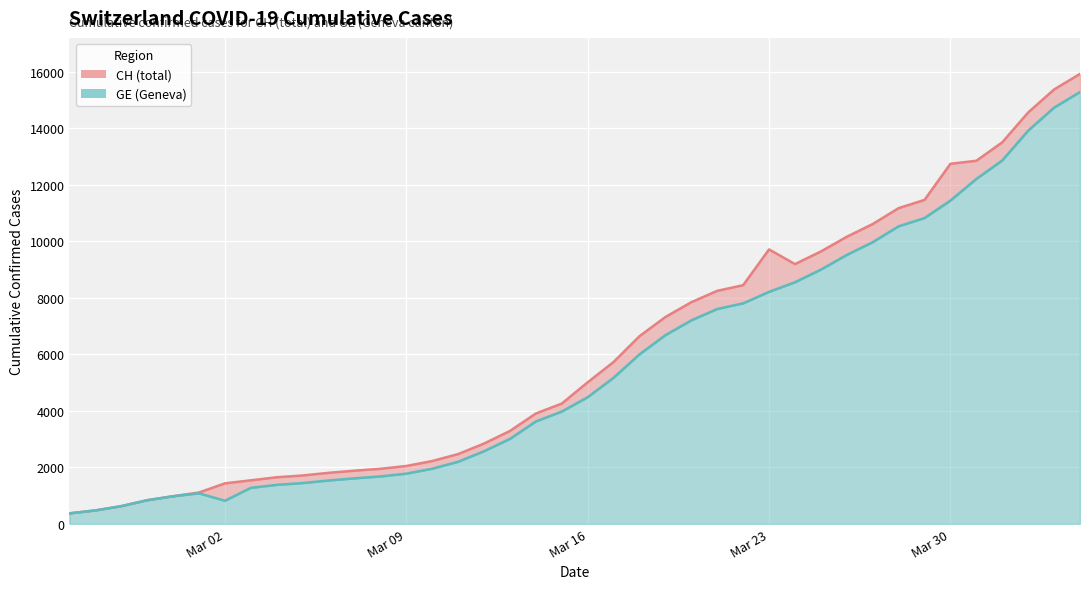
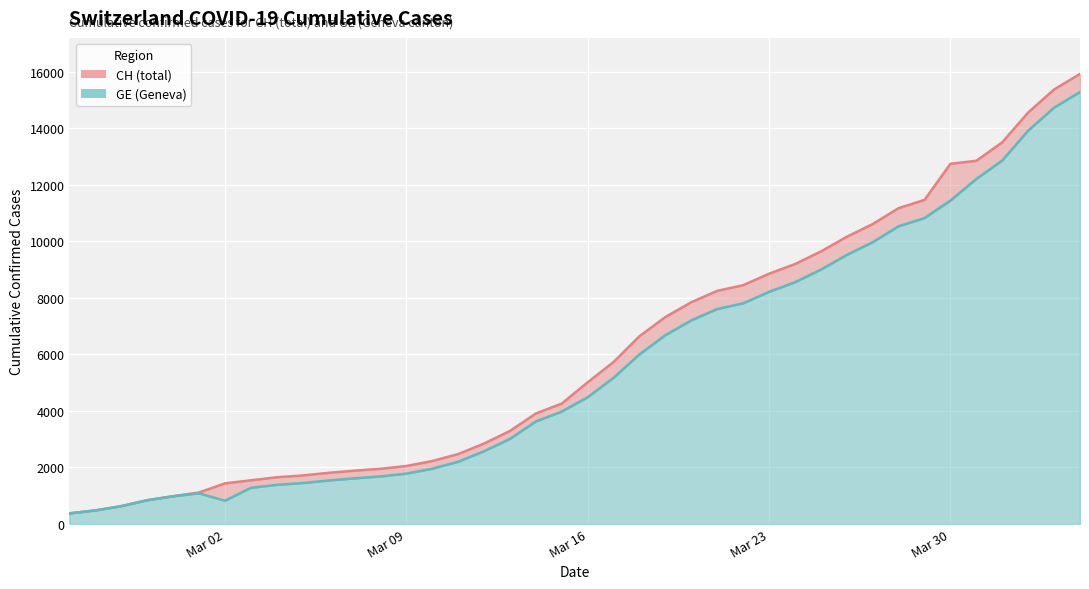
  {
    "CH (total)": {
      "Mar 02": 1400,
      "Mar 09": 2100,
      "Mar 16": 5000,
-     "Mar 23": 9700,
+     "Mar 23": 8900,
      "Mar 30": 12700
    },
    "GE (Geneva)": {
      "Mar 02": 800,
      "Mar 09": 1800,
      "Mar 16": 4500,
      "Mar 23": 8200,
      "Mar 30": 11400
    }
  }
